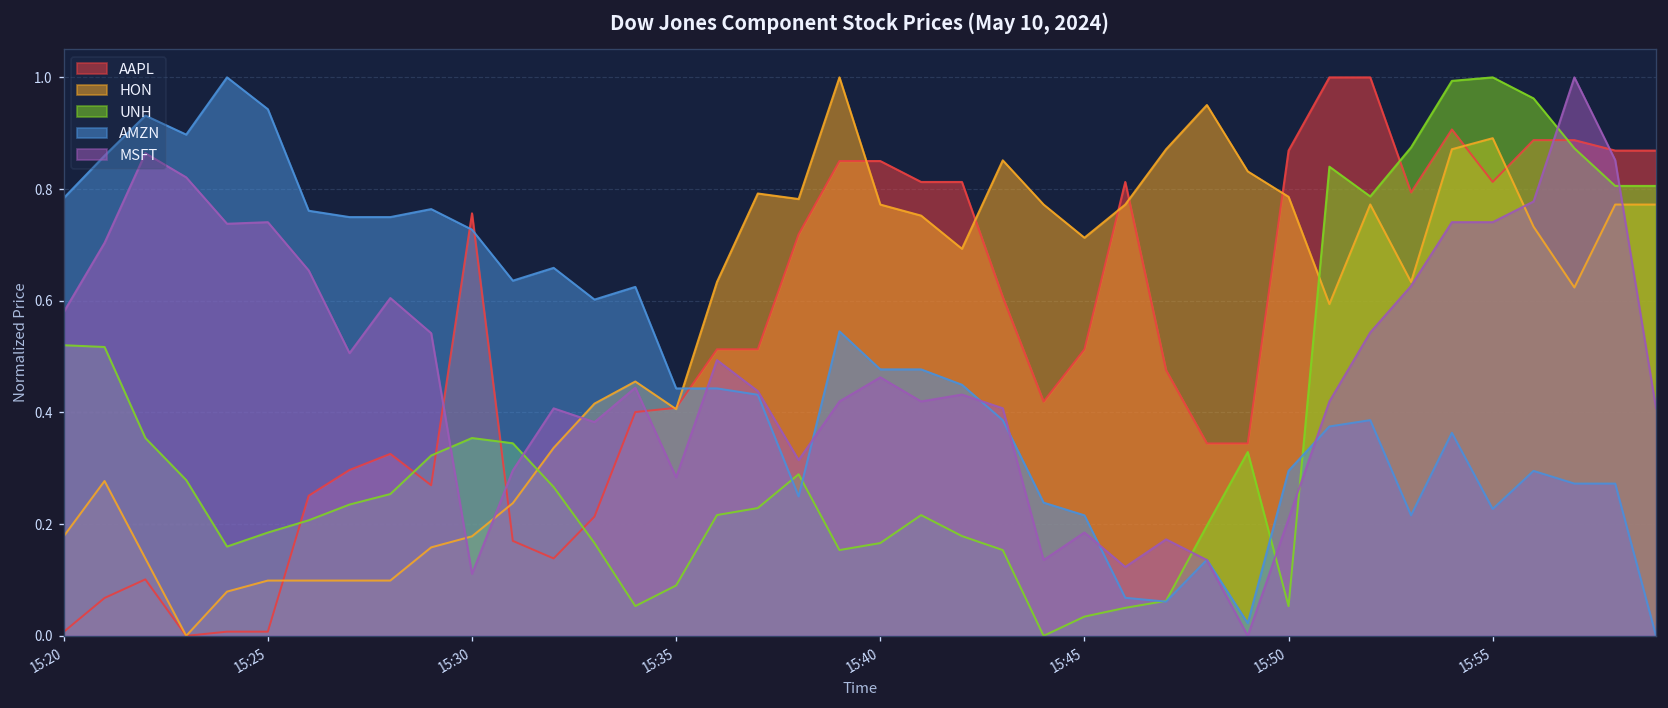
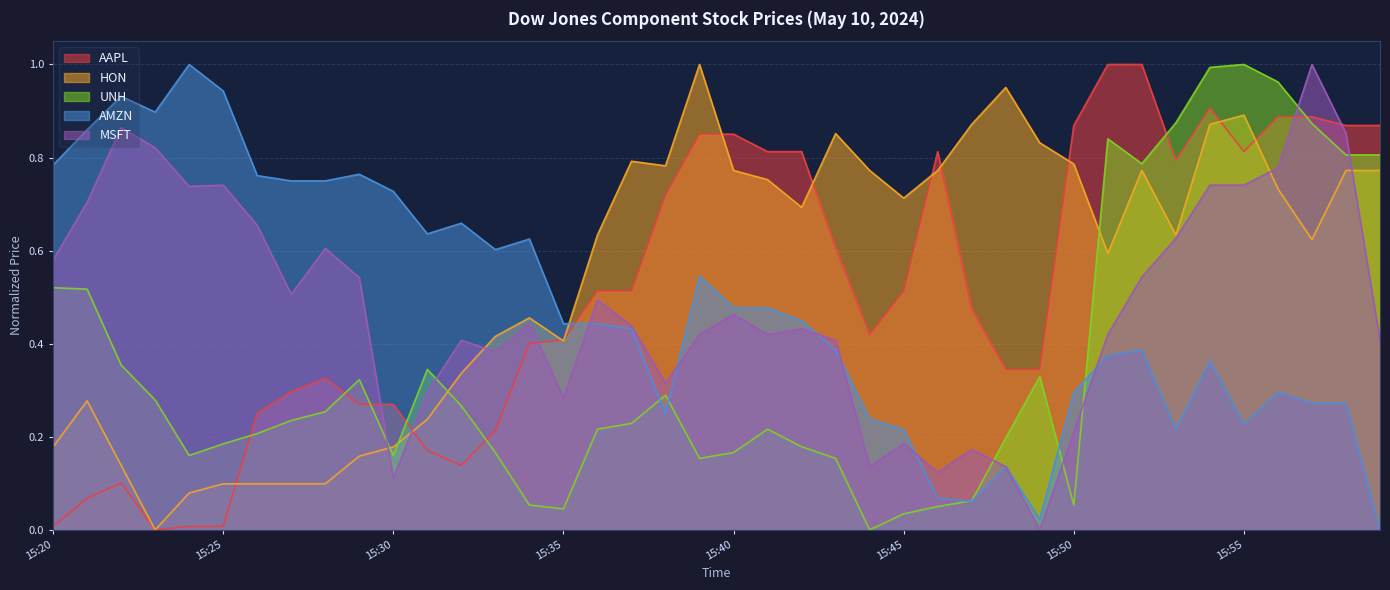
  {
    "AAPL": {
      "15:20": 0.01,
      "15:25": 0.01,
-     "15:30": 0.76,
+     "15:30": 0.27,
      "15:40": 0.85,
      "15:45": 0.51,
      "15:50": 0.87,
      "15:55": 0.81
    },
    "HON": {
      "15:20": 0.18,
      "15:25": 0.10,
      "15:30": 0.18,
      "15:40": 0.77,
      "15:45": 0.71,
      "15:50": 0.79,
      "15:55": 0.89
    },
    "UNH": {
      "15:20": 0.52,
      "15:25": 0.18,
-     "15:30": 0.35,
-     "15:35": 0.09,
+     "15:30": 0.16,
+     "15:35": 0.05,
      "15:40": 0.17,
      "15:45": 0.03,
      "15:50": 0.05,
      "15:55": 1.00
    },
    "AMZN": {
      "15:20": 0.78,
      "15:25": 0.94,
      "15:30": 0.73,
      "15:35": 0.44,
      "15:40": 0.48,
      "15:45": 0.22,
      "15:50": 0.30,
      "15:55": 0.23
    },
    "MSFT": {
      "15:20": 0.58,
      "15:25": 0.74,
      "15:30": 0.11,
      "15:35": 0.28,
      "15:40": 0.46,
      "15:45": 0.19,
      "15:50": 0.21,
      "15:55": 0.74
    }
  }
